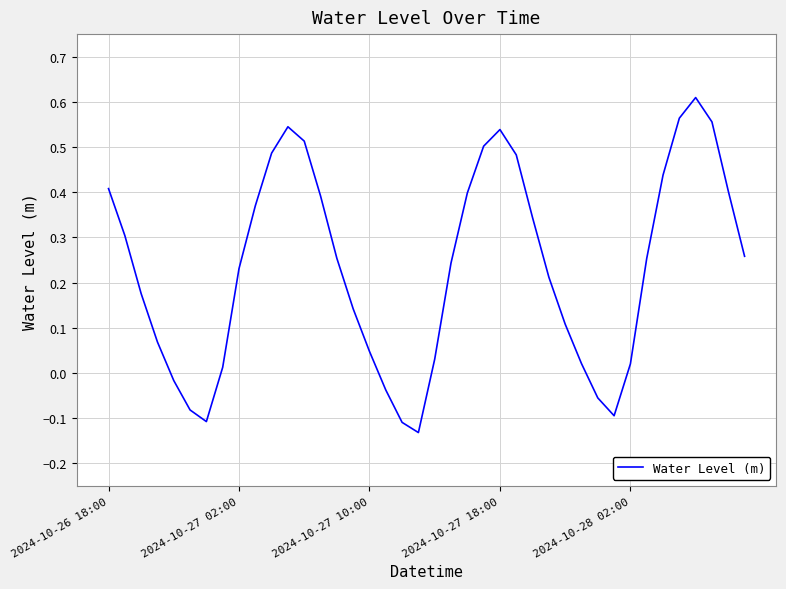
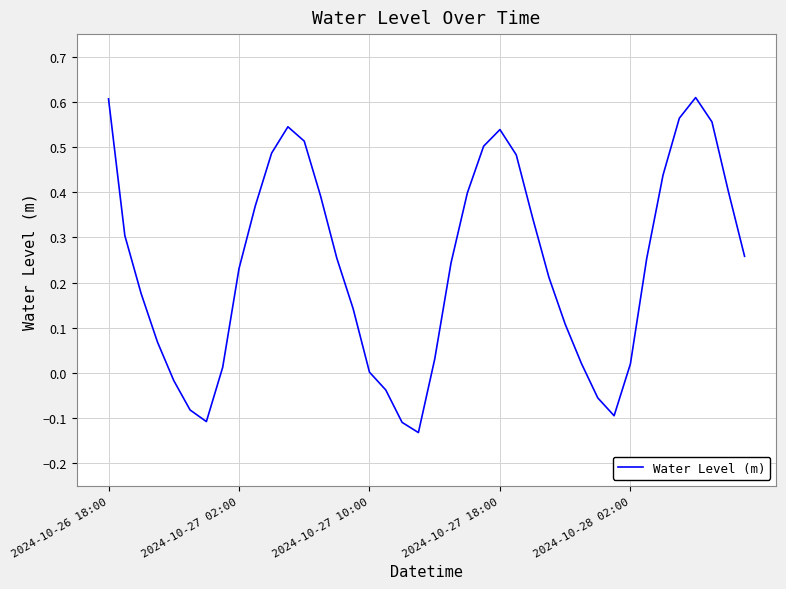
  {
-   "2024-10-26 18:00": 0.41,
+   "2024-10-26 18:00": 0.61,
    "2024-10-27 02:00": 0.23,
-   "2024-10-27 10:00": 0.05,
+   "2024-10-27 10:00": 0.00,
    "2024-10-27 18:00": 0.54,
    "2024-10-28 02:00": 0.02
  }
